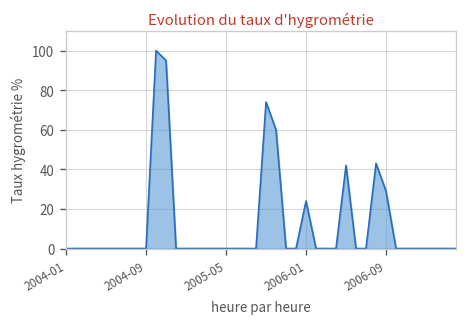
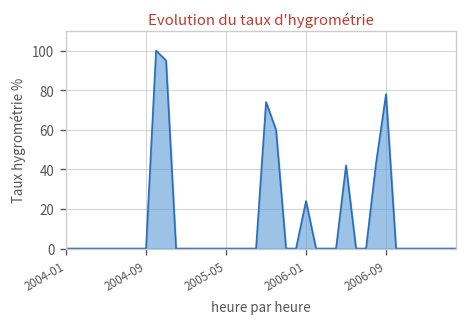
  {
    "2004-01": 0,
    "2004-09": 0,
    "2005-05": 0,
    "2006-01": 24,
-   "2006-09": 29
+   "2006-09": 78
  }
